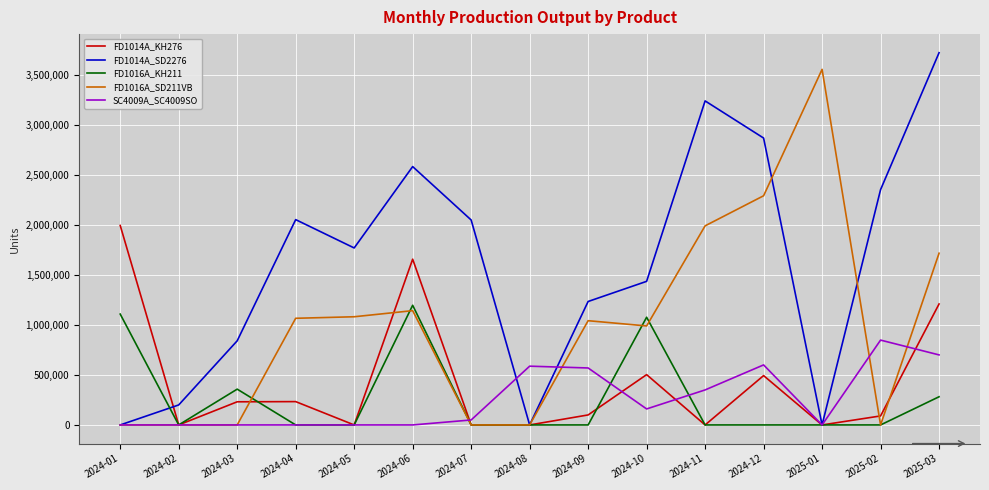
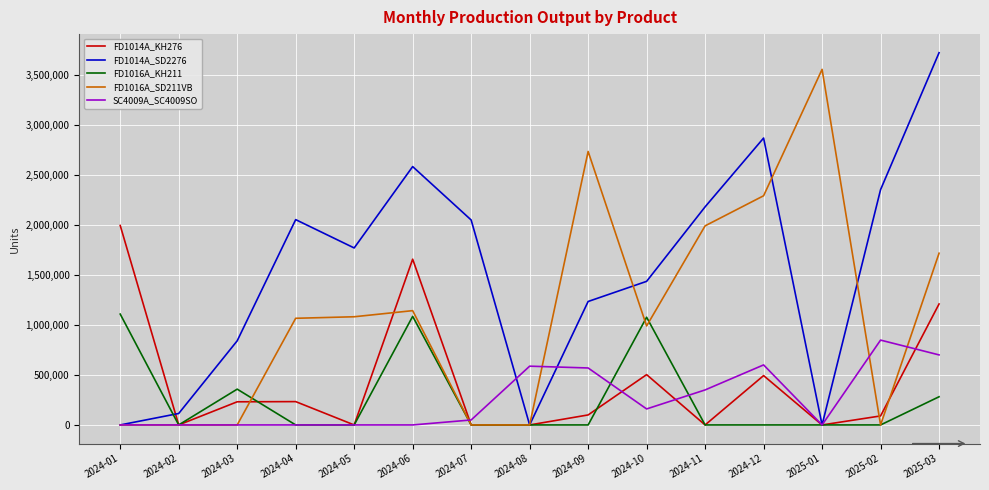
  {
    "FD1014A_KH276": {
      "2024-01": "1,990,000",
      "2024-03": "230,000",
      "2024-04": "230,000",
      "2024-06": "1,660,000",
      "2024-09": "100,000",
      "2024-10": "500,000",
      "2024-12": "490,000",
      "2025-02": "90,000",
      "2025-03": "1,210,000"
    },
    "FD1014A_SD2276": {
-     "2024-02": "200,000",
+     "2024-02": "110,000",
      "2024-03": "840,000",
      "2024-04": "2,050,000",
      "2024-05": "1,770,000",
      "2024-06": "2,580,000",
      "2024-07": "2,050,000",
      "2024-09": "1,230,000",
      "2024-10": "1,440,000",
-     "2024-11": "3,240,000",
+     "2024-11": "2,180,000",
      "2024-12": "2,870,000",
      "2025-02": "2,350,000",
      "2025-03": "3,720,000"
    },
    "FD1016A_KH211": {
      "2024-01": "1,110,000",
      "2024-03": "360,000",
-     "2024-06": "1,200,000",
+     "2024-06": "1,090,000",
      "2024-09": "0",
      "2024-10": "1,080,000",
      "2024-12": "0",
      "2025-03": "280,000"
    },
    "FD1016A_SD211VB": {
      "2024-04": "1,070,000",
      "2024-05": "1,080,000",
      "2024-06": "1,140,000",
-     "2024-09": "1,040,000",
+     "2024-09": "2,730,000",
      "2024-10": "990,000",
      "2024-11": "1,990,000",
      "2024-12": "2,290,000",
      "2025-01": "3,550,000",
      "2025-03": "1,720,000"
    },
    "SC4009A_SC4009SO": {
      "2024-06": "0",
      "2024-07": "50,000",
      "2024-08": "590,000",
      "2024-09": "570,000",
      "2024-10": "160,000",
      "2024-11": "350,000",
      "2024-12": "600,000",
      "2025-02": "850,000",
      "2025-03": "700,000"
    }
  }
